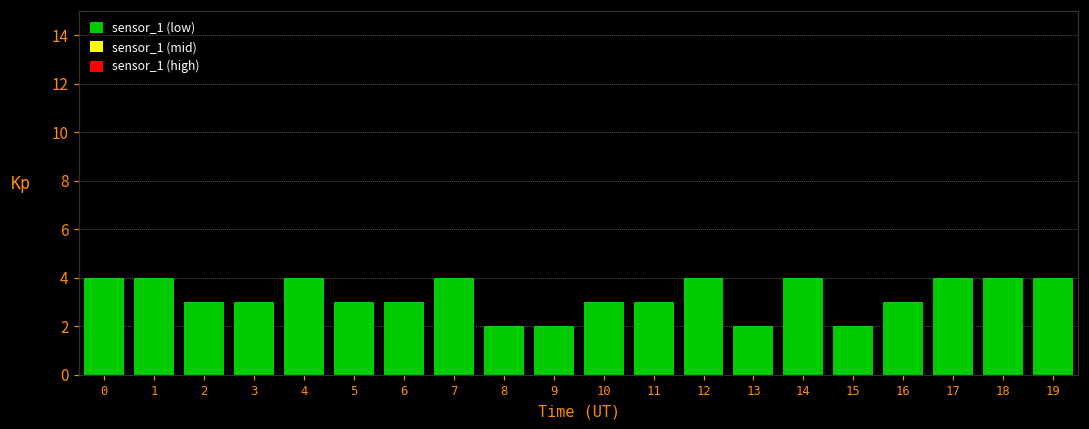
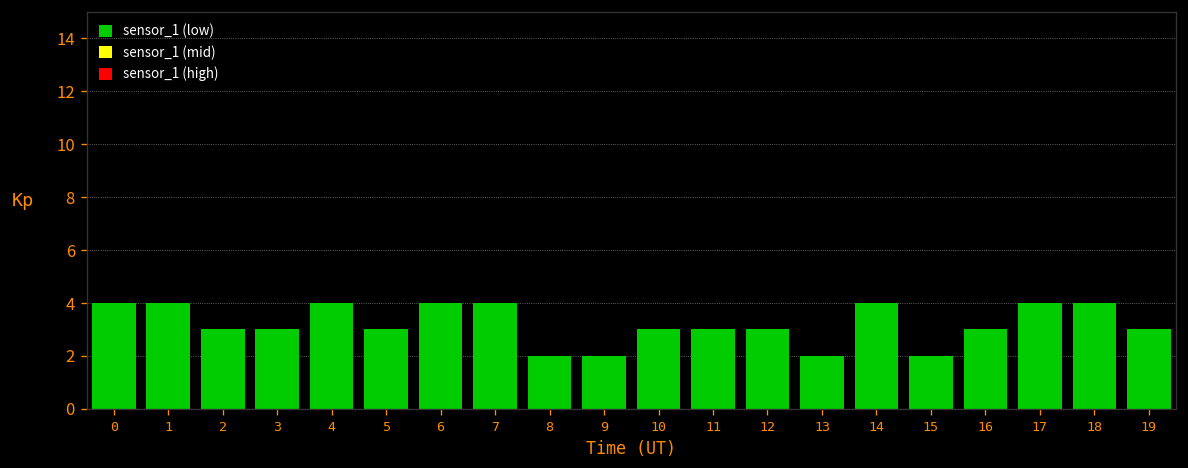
  {
    "0": 4.0,
    "1": 4.0,
    "2": 3.0,
    "3": 3.0,
    "4": 4.0,
    "5": 3.0,
-   "6": 3.0,
+   "6": 4.0,
    "7": 4.0,
    "8": 2.0,
    "9": 2.0,
    "10": 3.0,
    "11": 3.0,
-   "12": 4.0,
+   "12": 3.0,
    "13": 2.0,
    "14": 4.0,
    "15": 2.0,
    "16": 3.0,
    "17": 4.0,
    "18": 4.0,
-   "19": 4.0
+   "19": 3.0
  }
